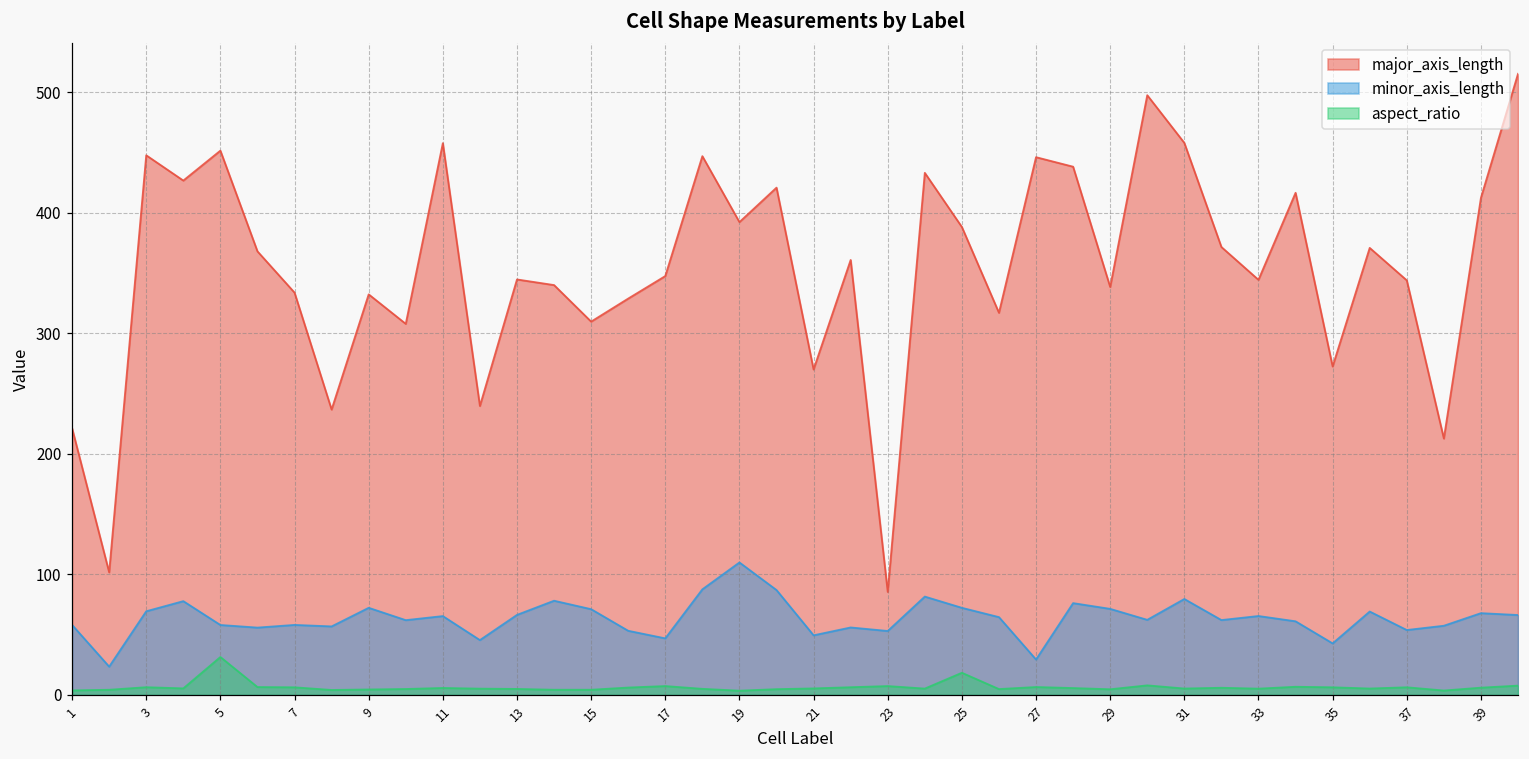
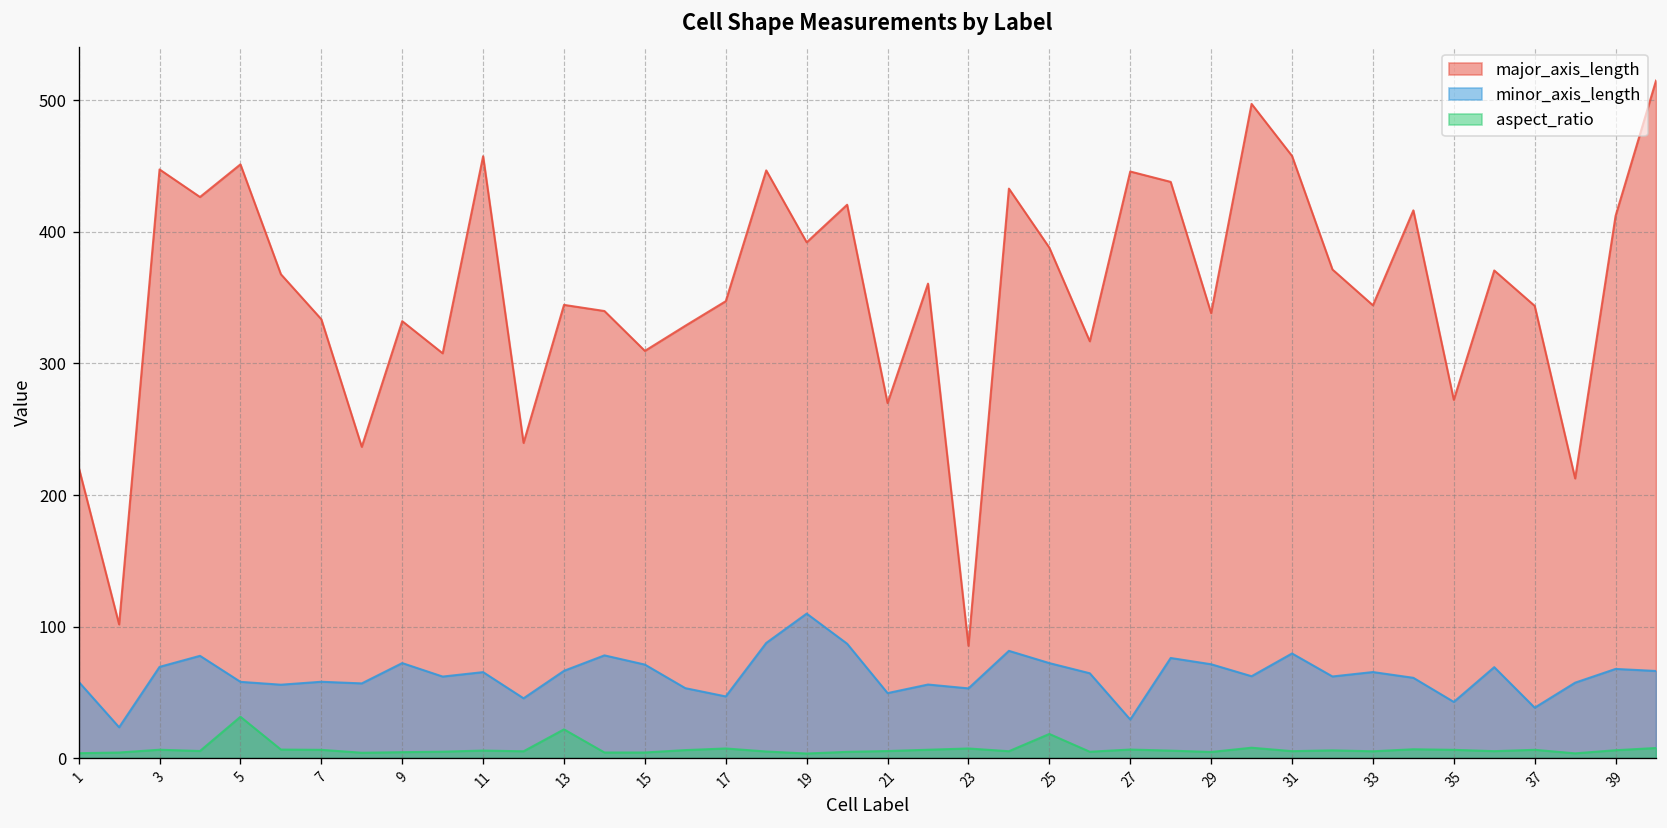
  {
    "major_axis_length": {
      "1": 221,
      "3": 448,
      "5": 451,
      "7": 334,
      "9": 332,
      "11": 458,
      "13": 345,
      "15": 310,
      "17": 347,
      "19": 392,
      "21": 270,
      "23": 85,
      "25": 388,
      "27": 446,
      "29": 338,
      "31": 458,
      "33": 344,
      "35": 272,
      "37": 344,
      "39": 412
    },
    "minor_axis_length": {
      "1": 58,
      "3": 69,
      "5": 58,
      "7": 58,
      "9": 72,
      "11": 65,
      "13": 66,
      "15": 71,
      "17": 47,
      "19": 110,
      "21": 49,
      "23": 53,
      "25": 72,
      "27": 29,
      "29": 71,
      "31": 80,
      "33": 65,
      "35": 43,
-     "37": 54,
+     "37": 38,
      "39": 68
    },
    "aspect_ratio": {
      "1": 4,
      "3": 6,
      "5": 32,
      "7": 6,
      "9": 5,
      "11": 6,
-     "13": 5,
+     "13": 22,
      "15": 4,
      "17": 7,
      "19": 4,
      "21": 5,
      "23": 7,
      "25": 18,
      "27": 7,
      "29": 5,
      "31": 5,
      "33": 5,
      "35": 6,
      "37": 6,
      "39": 6
    }
  }
